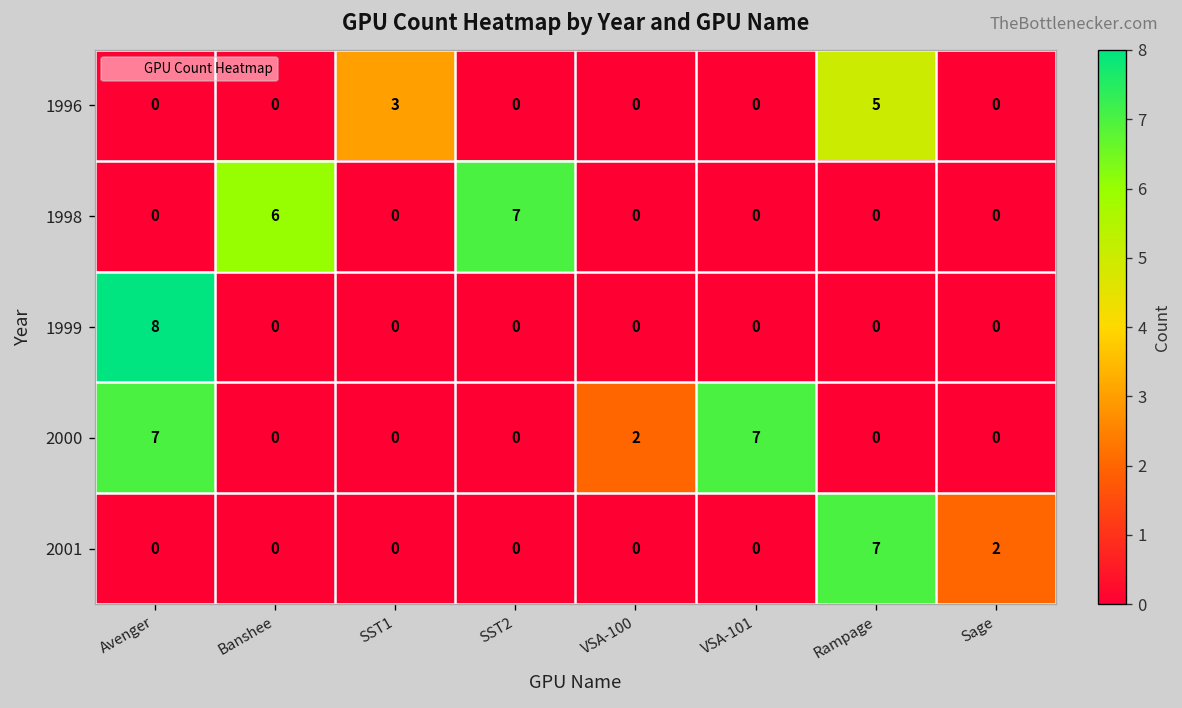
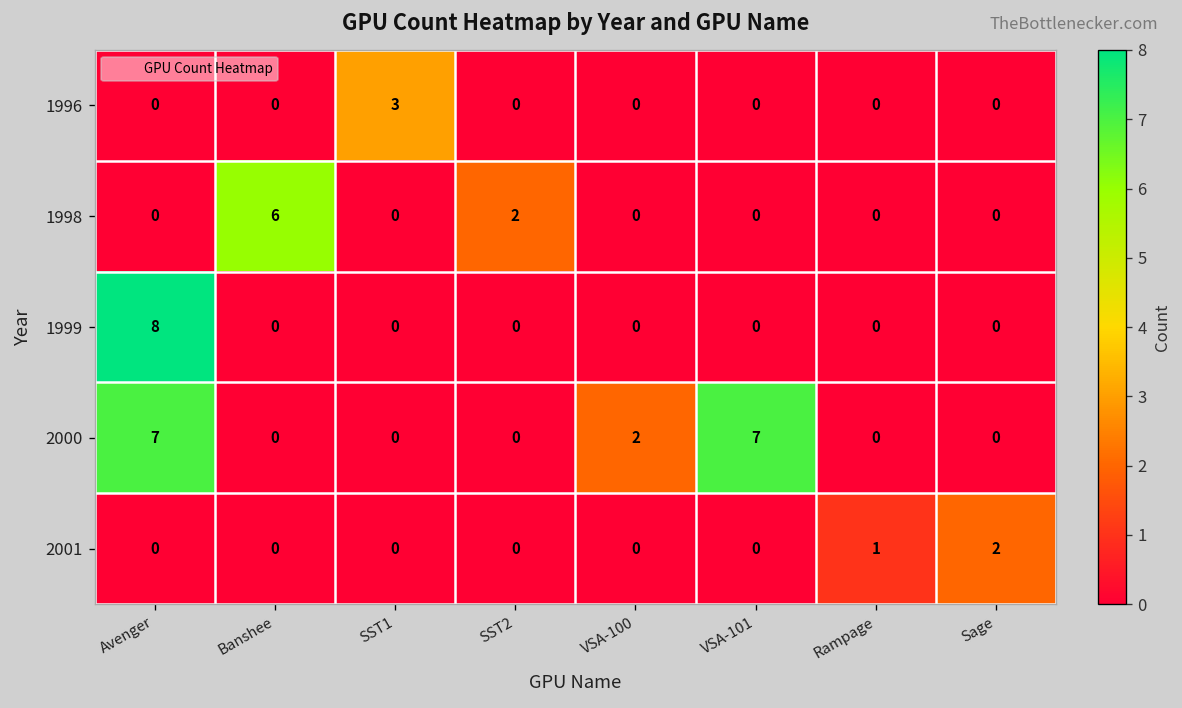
  {
    "1996": {
      "Avenger": 0,
      "Banshee": 0,
      "SST1": 3,
      "SST2": 0,
      "VSA-100": 0,
      "VSA-101": 0,
-     "Rampage": 5,
+     "Rampage": 0,
      "Sage": 0
    },
    "1998": {
      "Avenger": 0,
      "Banshee": 6,
      "SST1": 0,
-     "SST2": 7,
+     "SST2": 2,
      "VSA-100": 0,
      "VSA-101": 0,
      "Rampage": 0,
      "Sage": 0
    },
    "1999": {
      "Avenger": 8,
      "Banshee": 0,
      "SST1": 0,
      "SST2": 0,
      "VSA-100": 0,
      "VSA-101": 0,
      "Rampage": 0,
      "Sage": 0
    },
    "2000": {
      "Avenger": 7,
      "Banshee": 0,
      "SST1": 0,
      "SST2": 0,
      "VSA-100": 2,
      "VSA-101": 7,
      "Rampage": 0,
      "Sage": 0
    },
    "2001": {
      "Avenger": 0,
      "Banshee": 0,
      "SST1": 0,
      "SST2": 0,
      "VSA-100": 0,
      "VSA-101": 0,
-     "Rampage": 7,
+     "Rampage": 1,
      "Sage": 2
    }
  }
